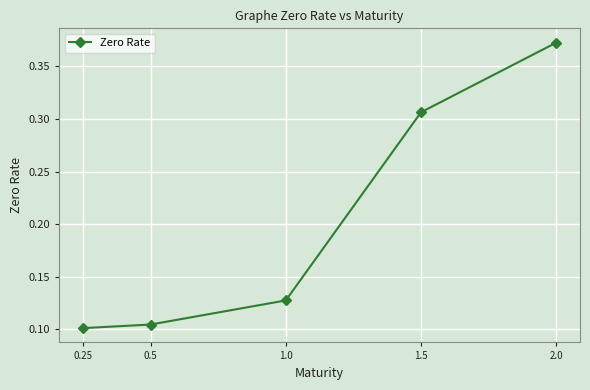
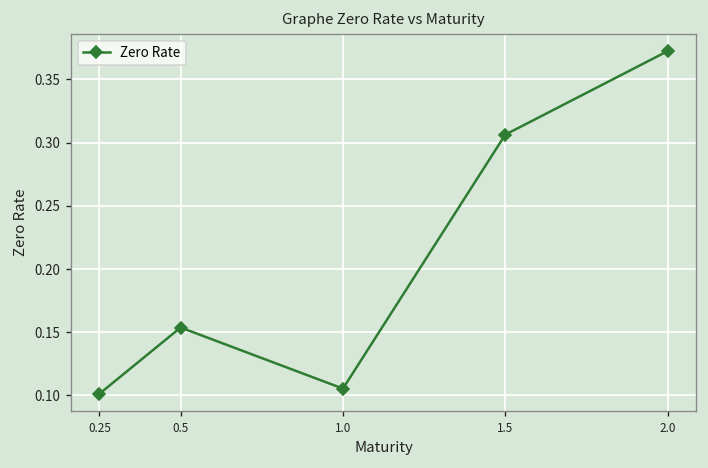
  {
    "0.25": 0.101,
-   "0.5": 0.105,
-   "1.0": 0.128,
+   "0.5": 0.154,
+   "1.0": 0.105,
    "1.5": 0.306,
    "2.0": 0.372
  }
